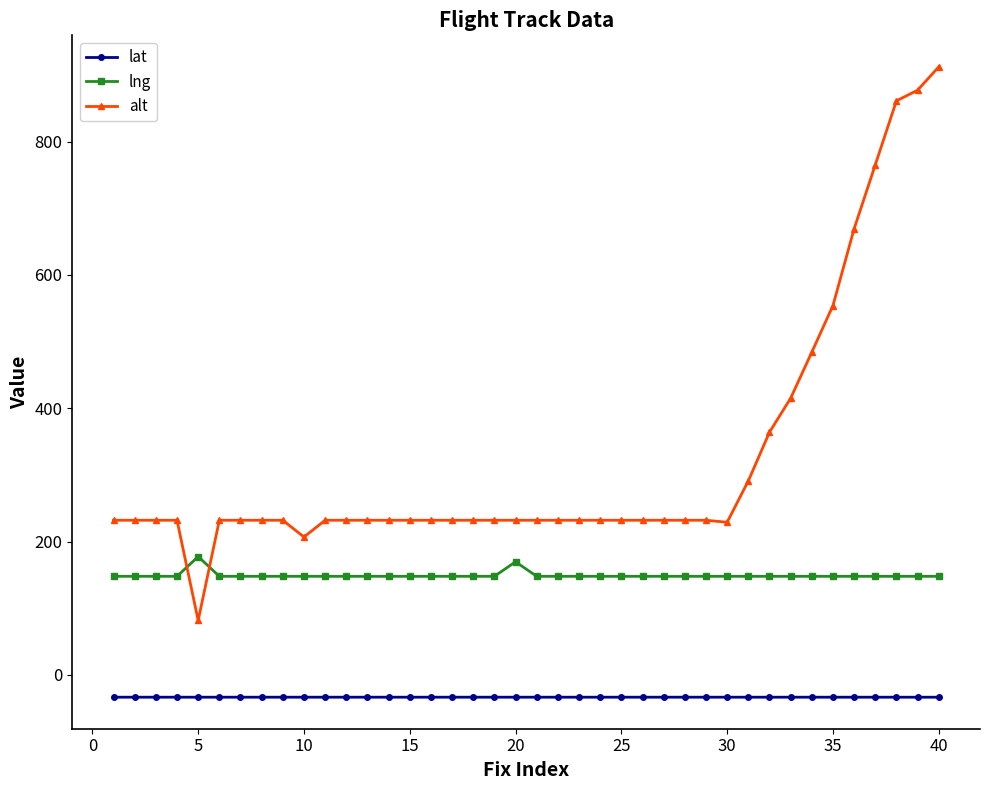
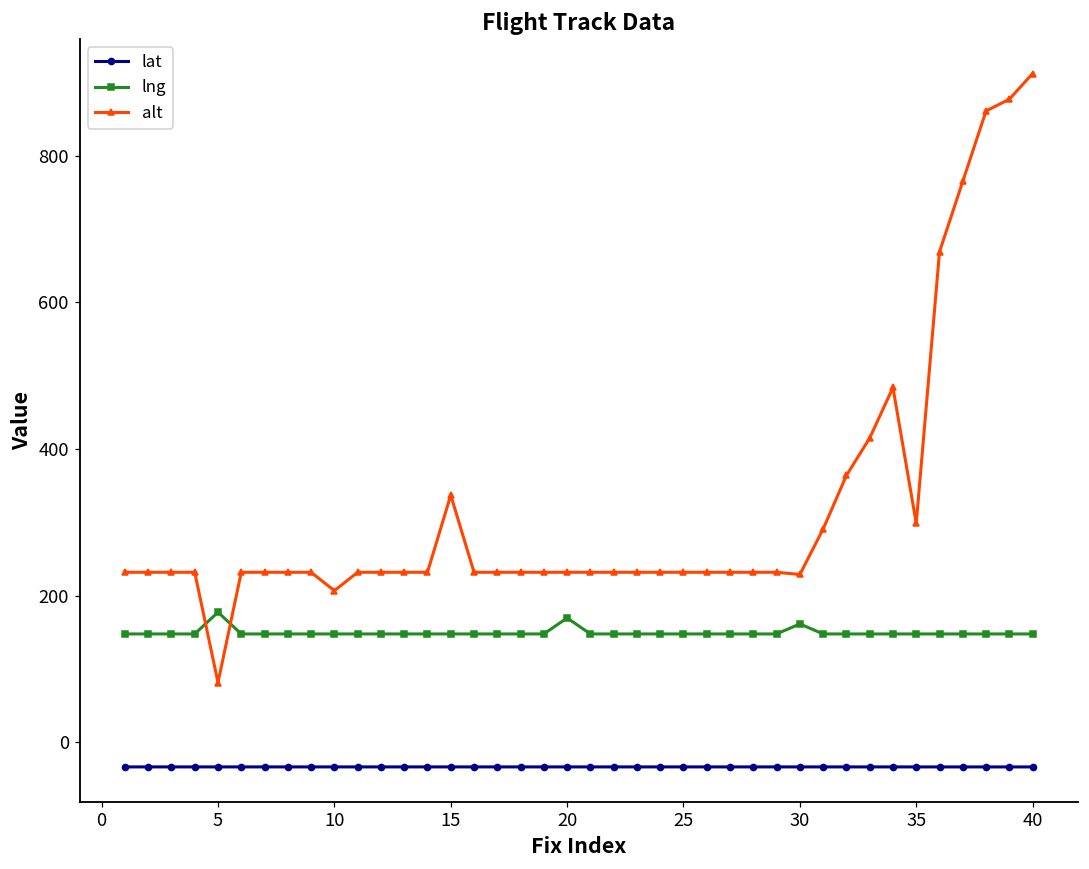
  {
    "lat": {
      "5": -30,
      "10": -30,
      "15": -30,
      "20": -30,
      "25": -30,
      "30": -30,
      "35": -30,
      "40": -30
    },
    "lng": {
      "5": 180,
      "10": 150,
      "15": 150,
      "20": 170,
      "25": 150,
-     "30": 150,
+     "30": 160,
      "35": 150,
      "40": 150
    },
    "alt": {
      "5": 80,
      "10": 210,
-     "15": 230,
+     "15": 340,
      "20": 230,
      "25": 230,
      "30": 230,
-     "35": 550,
+     "35": 300,
      "40": 910
    }
  }
